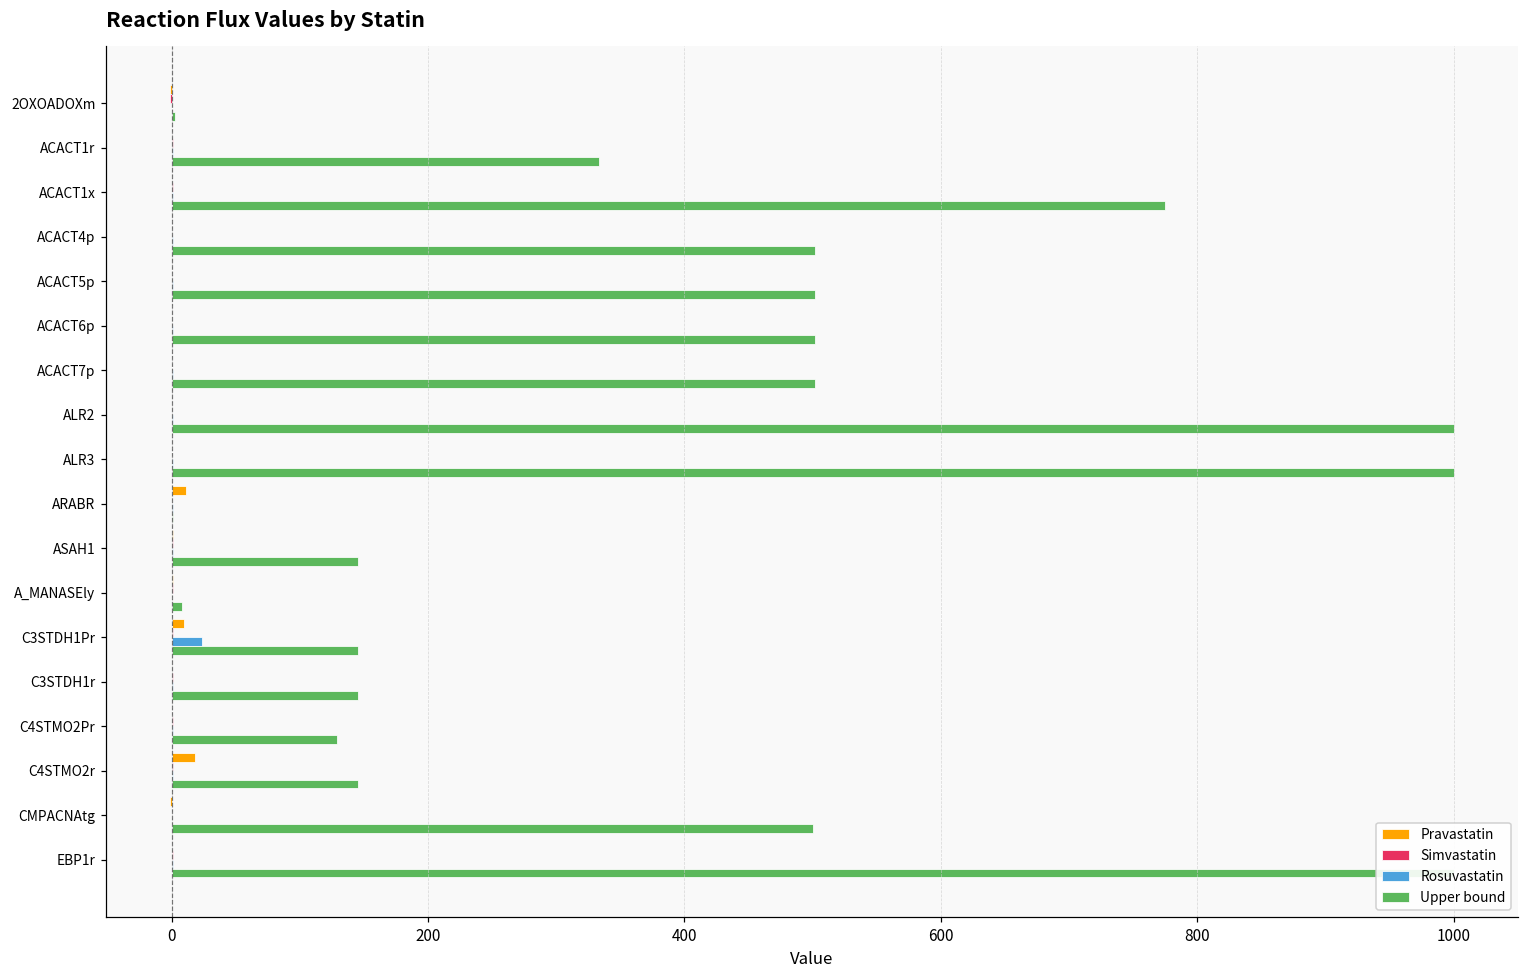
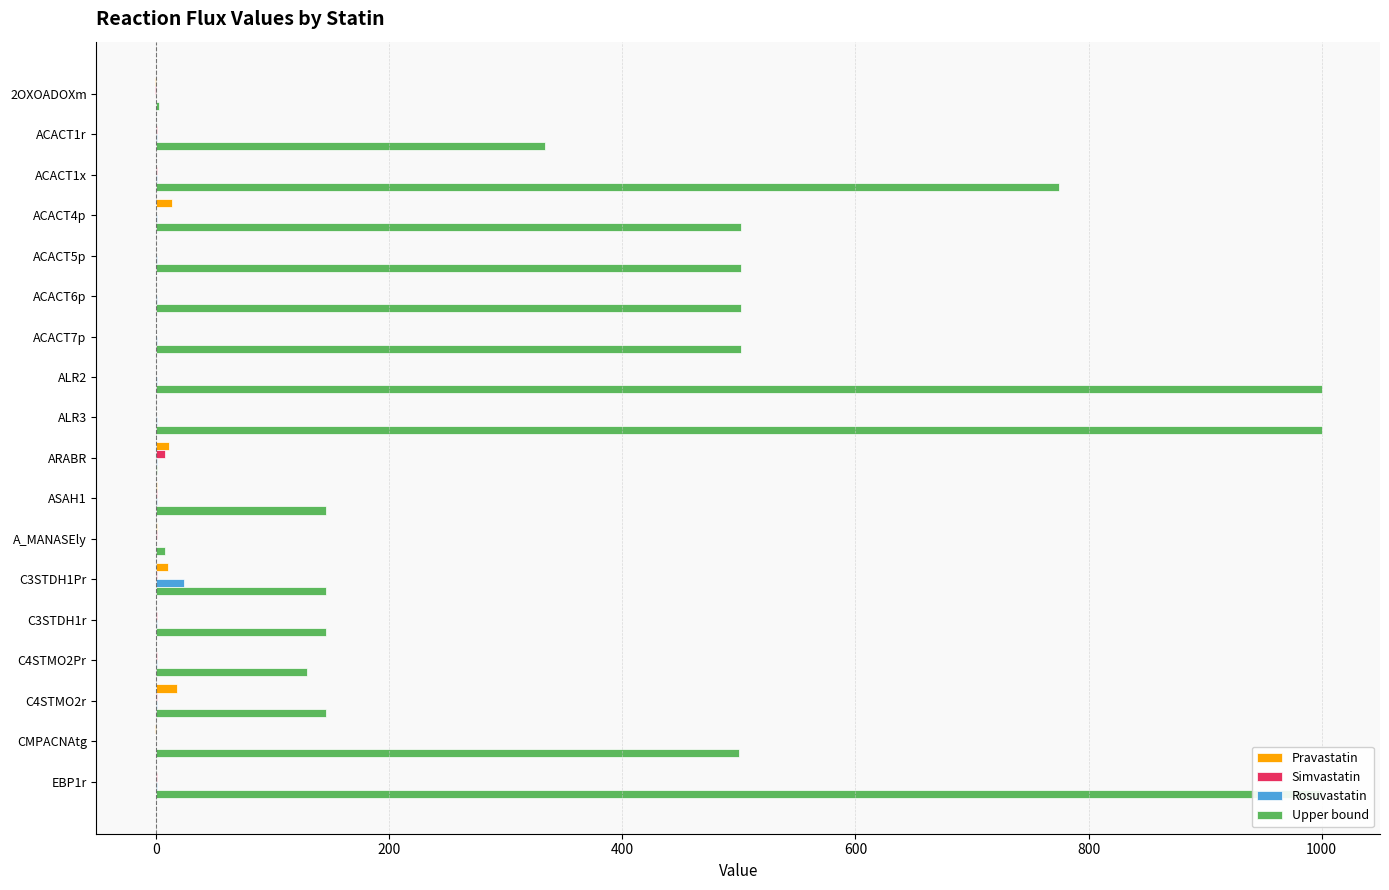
  {
    "Pravastatin": {
      "ACACT1r": 0,
      "ACACT1x": 0,
-     "ACACT4p": 0,
+     "ACACT4p": 14,
      "ACACT5p": 0,
      "ACACT6p": 0,
      "ACACT7p": 0,
      "ALR2": 0,
      "ALR3": 0,
      "ARABR": 11,
      "C3STDH1Pr": 10,
      "C3STDH1r": 0,
      "C4STMO2Pr": 0,
      "C4STMO2r": 18,
      "EBP1r": 0
    },
    "Simvastatin": {
      "ACACT4p": 0,
      "ACACT5p": 0,
      "ACACT6p": 0,
      "ACACT7p": 0,
      "ALR2": 0,
      "ALR3": 0,
-     "ARABR": 0,
+     "ARABR": 8,
      "CMPACNAtg": 0
    },
    "Rosuvastatin": {
      "2OXOADOXm": 0,
      "A_MANASEly": 0,
      "C3STDH1Pr": 24,
      "CMPACNAtg": 0
    },
    "Upper bound": {
      "2OXOADOXm": 3,
      "ACACT1r": 334,
      "ACACT1x": 775,
      "ACACT4p": 501,
      "ACACT5p": 501,
      "ACACT6p": 501,
      "ACACT7p": 501,
      "ALR2": 1000,
      "ALR3": 1000,
      "ASAH1": 146,
      "A_MANASEly": 8,
      "C3STDH1Pr": 146,
      "C3STDH1r": 146,
      "C4STMO2Pr": 129,
      "C4STMO2r": 146,
      "CMPACNAtg": 500
    }
  }
